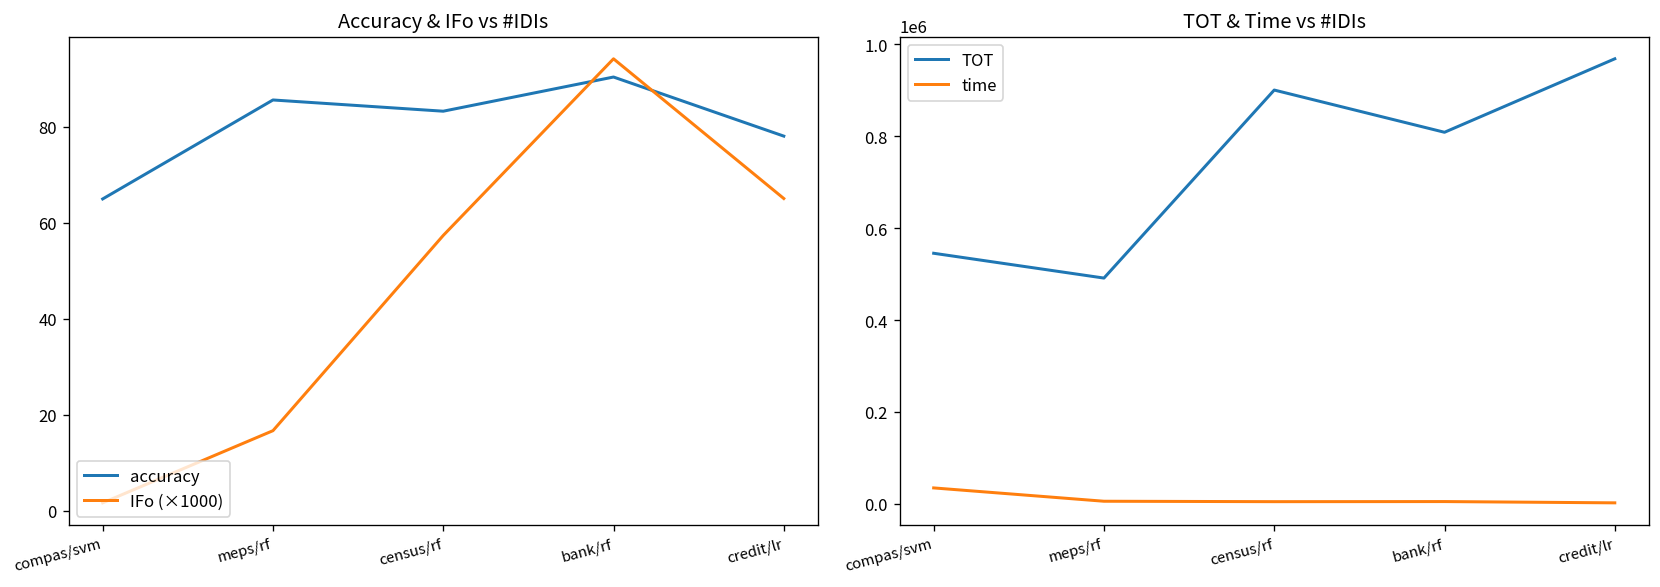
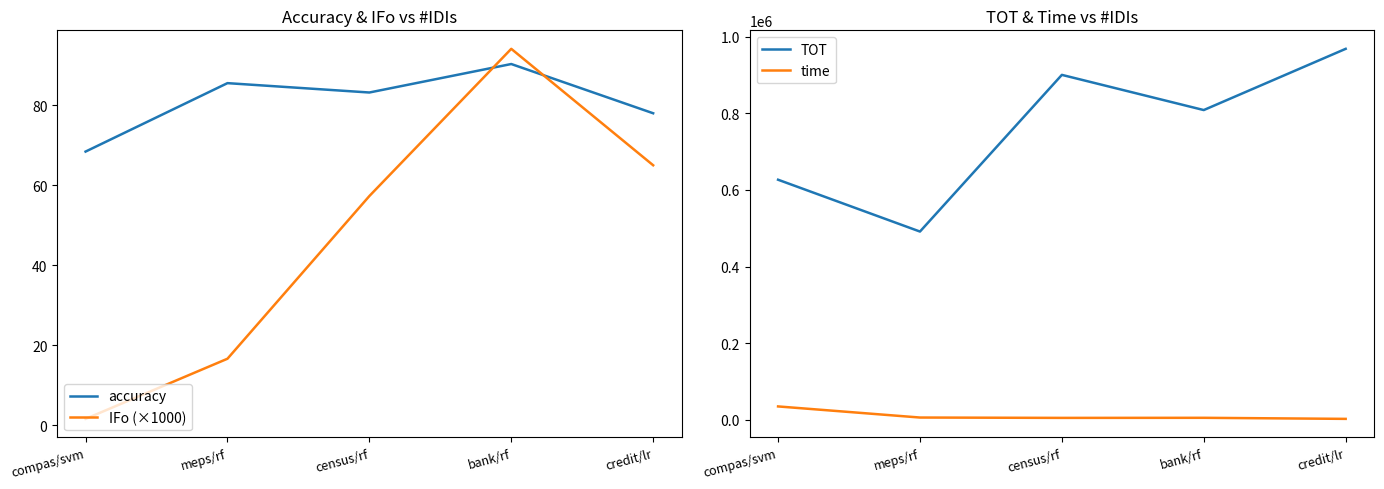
  {
    "Accuracy & IFo vs #IDIs": {
      "accuracy": {
-       "compas/svm": 65,
+       "compas/svm": 68,
        "meps/rf": 86,
        "census/rf": 83,
        "bank/rf": 90,
        "credit/lr": 78
      },
      "IFo (×1000)": {
        "meps/rf": 17,
        "census/rf": 57,
        "bank/rf": 94,
        "credit/lr": 65
      }
    },
    "TOT & Time vs #IDIs": {
      "TOT": {
-       "compas/svm": 550000,
+       "compas/svm": 630000,
        "meps/rf": 490000,
        "census/rf": 900000,
        "bank/rf": 810000,
        "credit/lr": 970000
      },
      "time": {
        "compas/svm": 30000,
        "meps/rf": 10000,
        "census/rf": 0,
        "bank/rf": 10000,
        "credit/lr": 0
      }
    }
  }
